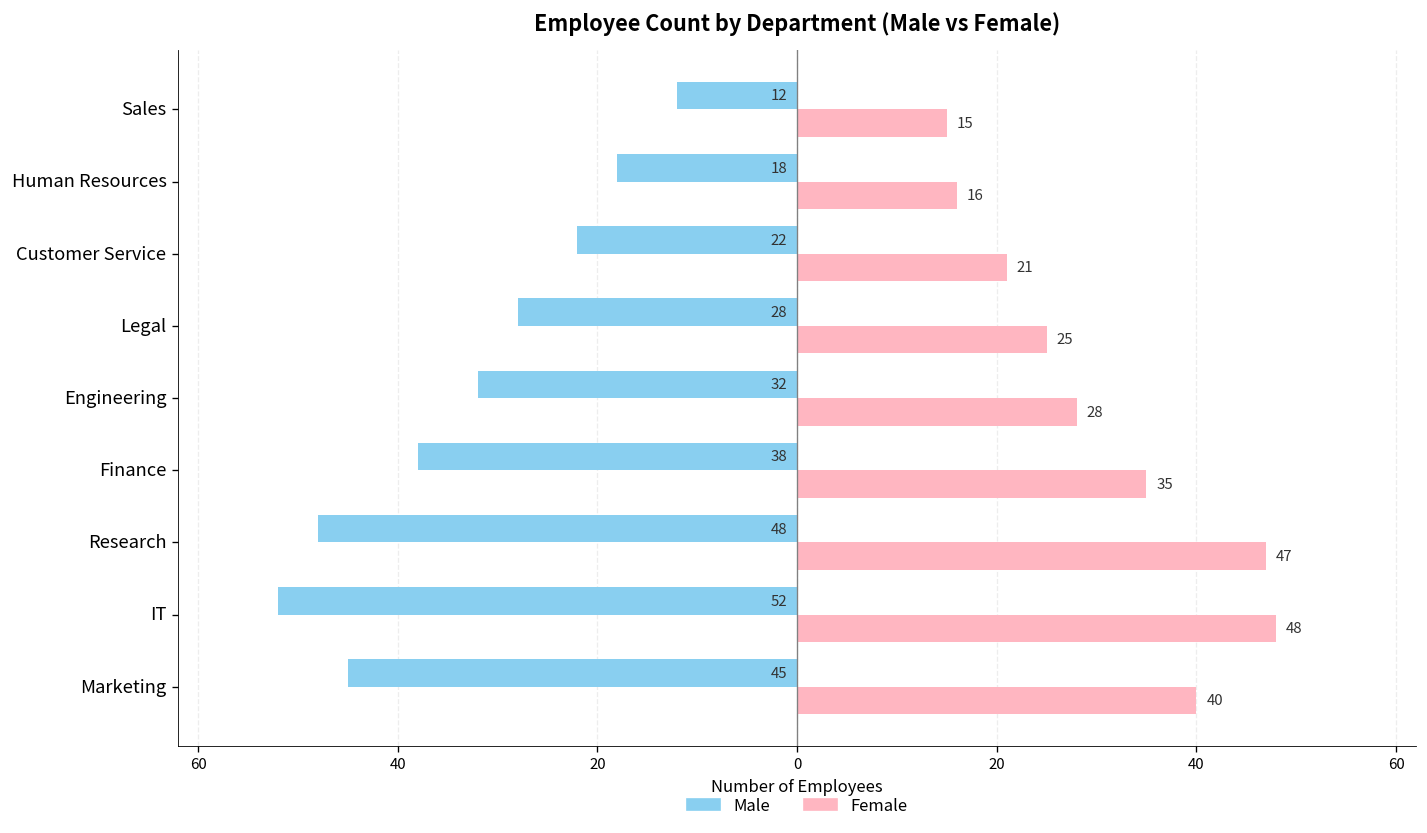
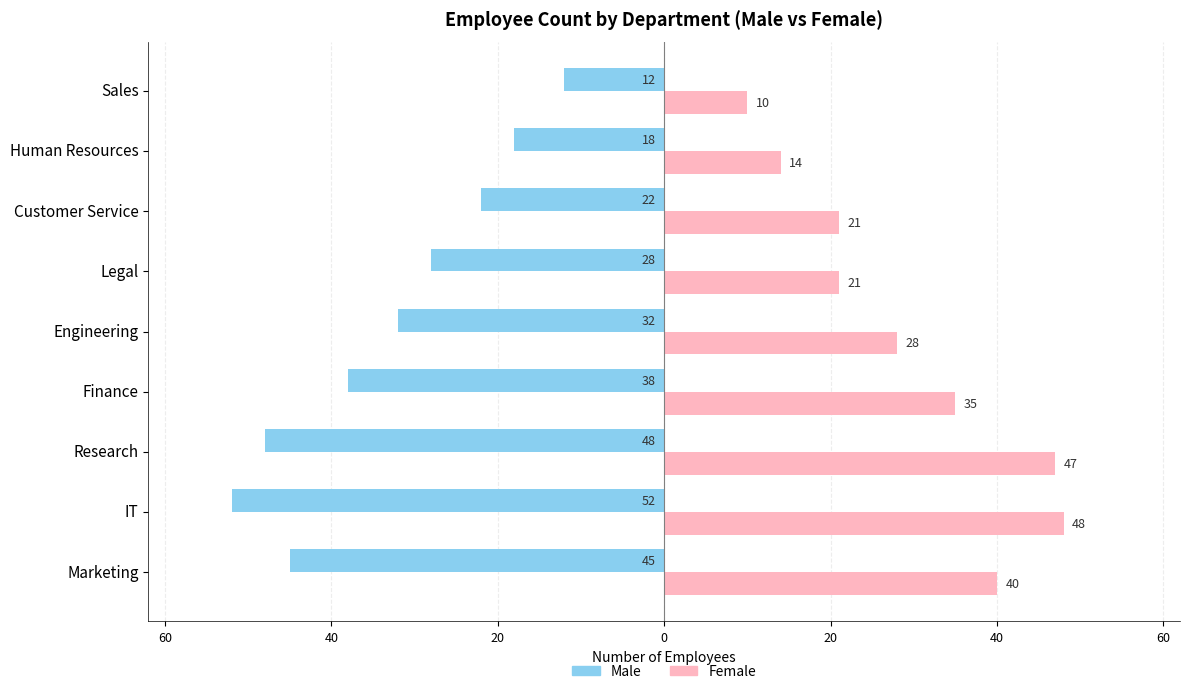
  {
    "Female": {
-     "Sales": 15,
-     "Human Resources": 16,
+     "Sales": 10,
+     "Human Resources": 14,
      "Customer Service": 21,
-     "Legal": 25,
+     "Legal": 21,
      "Engineering": 28,
      "Finance": 35,
      "Research": 47,
      "IT": 48,
      "Marketing": 40
    }
  }
